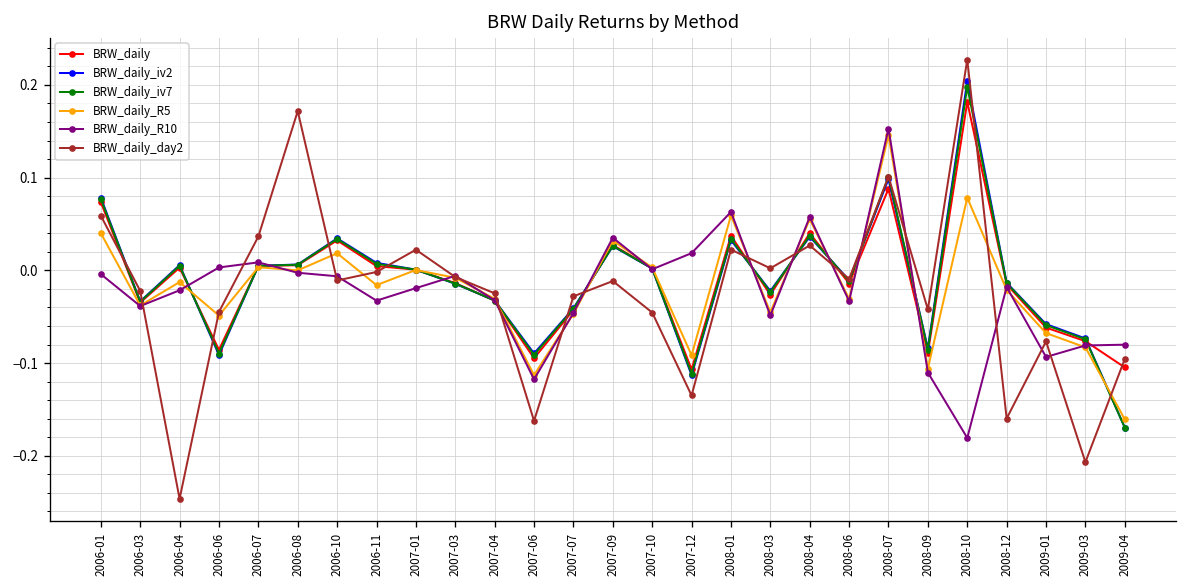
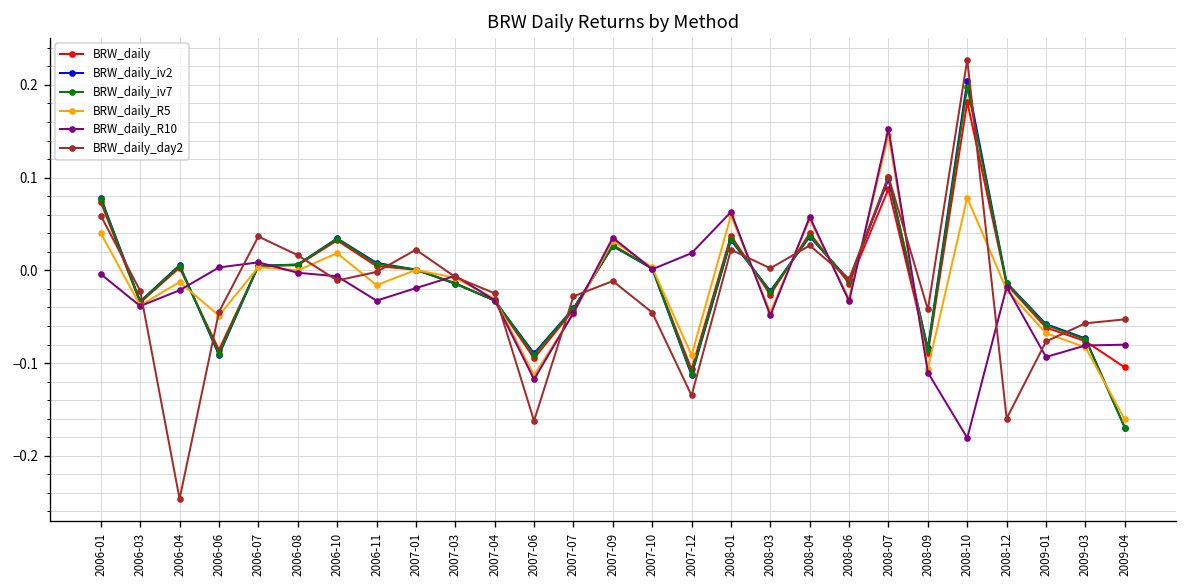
  {
    "BRW_daily": {
      "2006-01": 0.07,
      "2006-06": -0.09,
      "2007-06": -0.09,
      "2007-12": -0.11,
      "2008-01": 0.04,
      "2008-07": 0.09,
      "2008-09": -0.09,
      "2008-10": 0.18,
      "2009-04": -0.10
    },
    "BRW_daily_iv2": {
      "2008-10": 0.20
    },
    "BRW_daily_iv7": {
      "2008-10": 0.20
    },
    "BRW_daily_R5": {
      "2006-01": 0.04,
      "2006-04": -0.01,
      "2006-06": -0.05,
      "2006-10": 0.02,
      "2006-11": -0.02,
      "2007-06": -0.11,
      "2007-12": -0.09,
      "2008-01": 0.06,
      "2008-03": -0.05,
      "2008-07": 0.15,
      "2008-09": -0.11,
      "2008-10": 0.08,
      "2009-01": -0.07,
      "2009-04": -0.16
    },
    "BRW_daily_R10": {
      "2006-01": 0.00,
      "2006-04": -0.02,
      "2006-06": 0.00,
      "2006-07": 0.01,
      "2006-10": -0.01,
      "2006-11": -0.03,
      "2007-01": -0.02,
      "2007-06": -0.12,
      "2007-12": 0.02,
      "2008-01": 0.06,
      "2008-03": -0.05,
      "2008-07": 0.15,
      "2008-09": -0.11,
      "2008-10": -0.18,
      "2009-01": -0.09,
      "2009-04": -0.08
    },
    "BRW_daily_day2": {
      "2006-01": 0.06,
      "2006-03": -0.02,
      "2006-04": -0.25,
      "2006-06": -0.04,
      "2006-07": 0.04,
-     "2006-08": 0.17,
+     "2006-08": 0.02,
      "2006-10": -0.01,
      "2006-11": 0.00,
      "2007-01": 0.02,
      "2007-04": -0.02,
      "2007-06": -0.16,
      "2007-07": -0.03,
      "2007-09": -0.01,
      "2007-10": -0.05,
      "2007-12": -0.13,
      "2008-01": 0.02,
      "2008-03": 0.00,
      "2008-04": 0.03,
      "2008-09": -0.04,
      "2008-10": 0.23,
      "2008-12": -0.16,
      "2009-01": -0.08,
-     "2009-03": -0.21,
-     "2009-04": -0.10
+     "2009-03": -0.06,
+     "2009-04": -0.05
    }
  }
